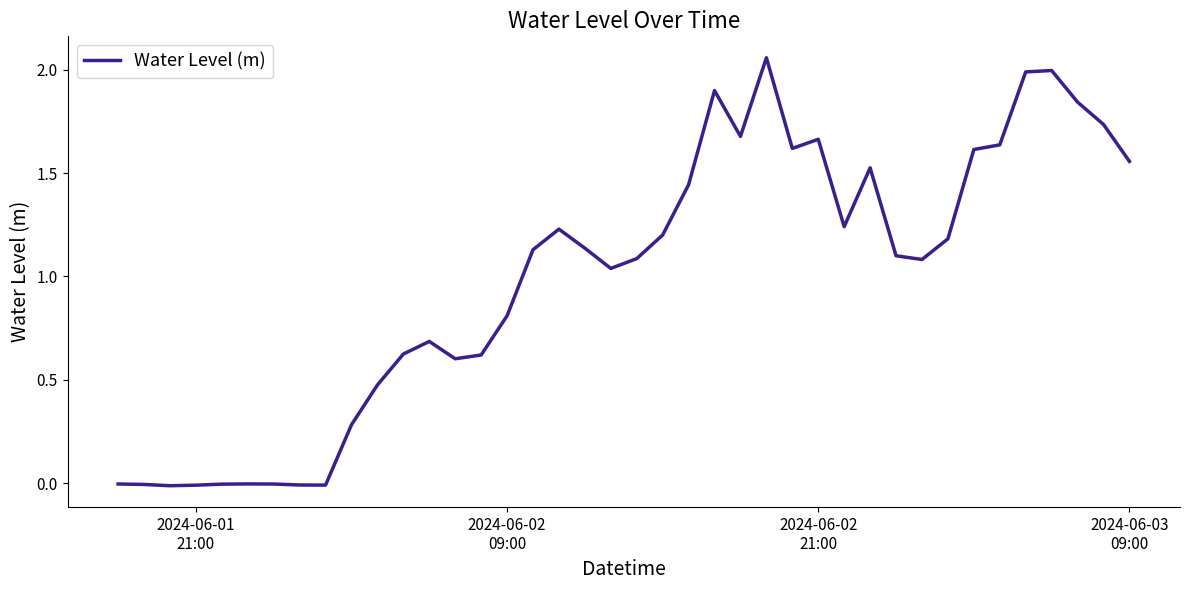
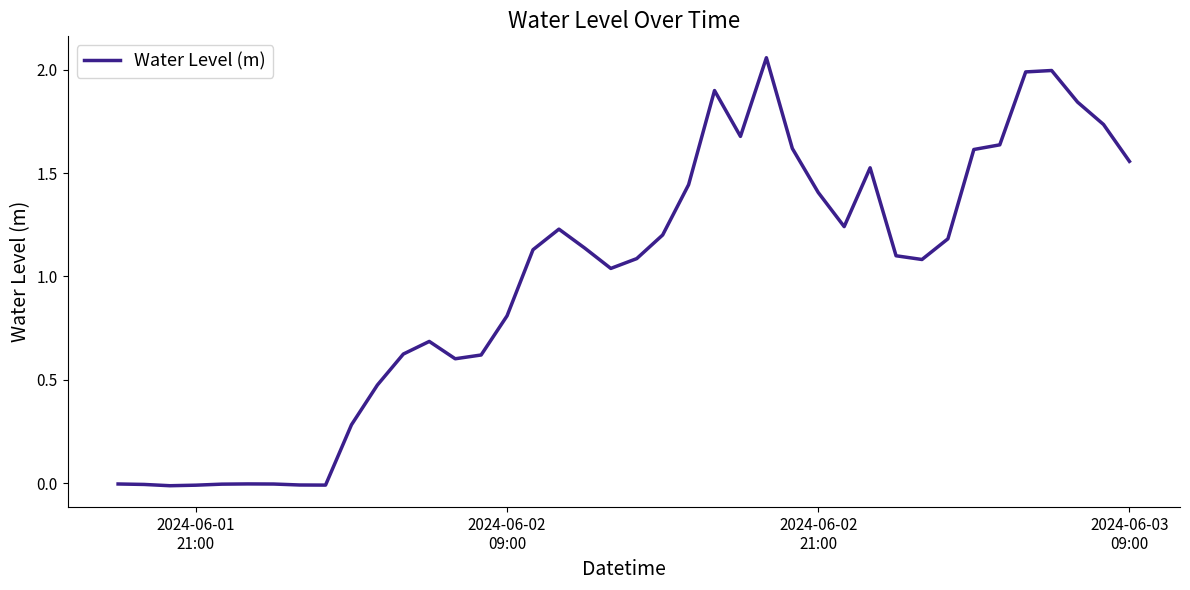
  {
    "2024-06-01 21:00": -0.01,
    "2024-06-02 09:00": 0.81,
-   "2024-06-02 21:00": 1.66,
+   "2024-06-02 21:00": 1.41,
    "2024-06-03 09:00": 1.56
  }
